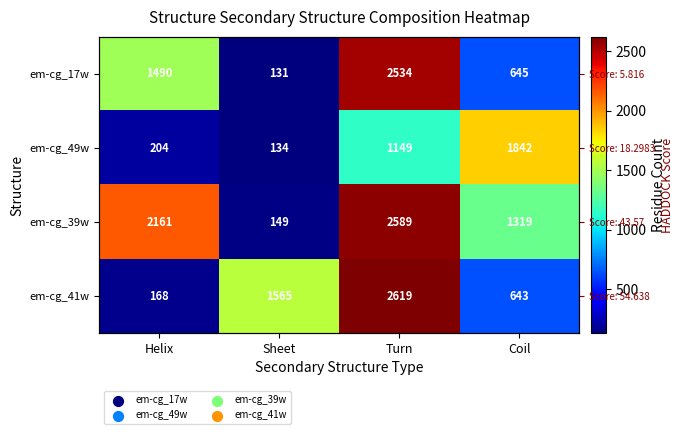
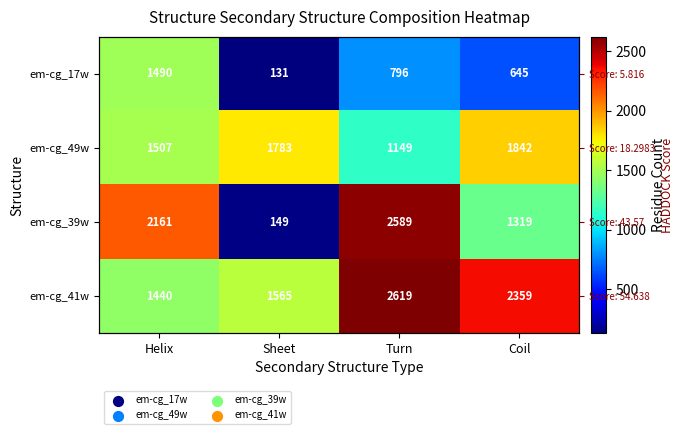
  {
    "em-cg_17w": {
      "Helix": 1490,
      "Sheet": 131,
-     "Turn": 2534,
+     "Turn": 796,
      "Coil": 645
    },
    "em-cg_49w": {
-     "Helix": 204,
-     "Sheet": 134,
+     "Helix": 1507,
+     "Sheet": 1783,
      "Turn": 1149,
      "Coil": 1842
    },
    "em-cg_39w": {
      "Helix": 2161,
      "Sheet": 149,
      "Turn": 2589,
      "Coil": 1319
    },
    "em-cg_41w": {
-     "Helix": 168,
+     "Helix": 1440,
      "Sheet": 1565,
      "Turn": 2619,
-     "Coil": 643
+     "Coil": 2359
    }
  }
